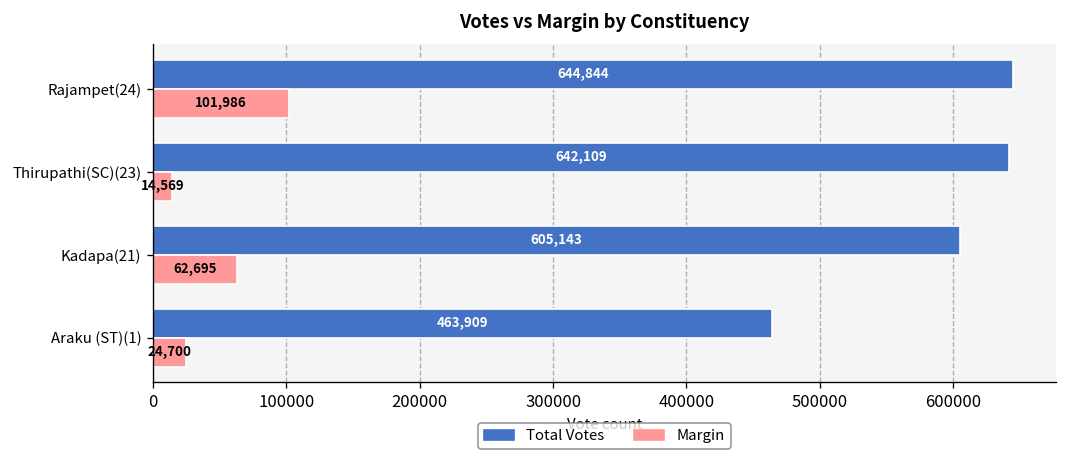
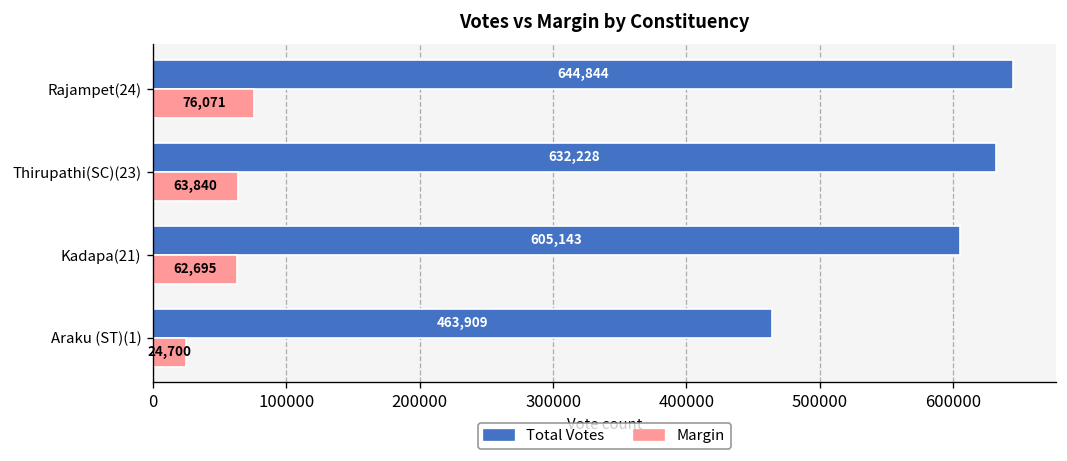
  {
    "Total Votes": {
      "Rajampet(24)": "644,844",
-     "Thirupathi(SC)(23)": "642,109",
+     "Thirupathi(SC)(23)": "632,228",
      "Kadapa(21)": "605,143",
      "Araku (ST)(1)": "463,909"
    },
    "Margin": {
-     "Rajampet(24)": "101,986",
-     "Thirupathi(SC)(23)": "14,569",
+     "Rajampet(24)": "76,071",
+     "Thirupathi(SC)(23)": "63,840",
      "Kadapa(21)": "62,695",
      "Araku (ST)(1)": "24,700"
    }
  }
